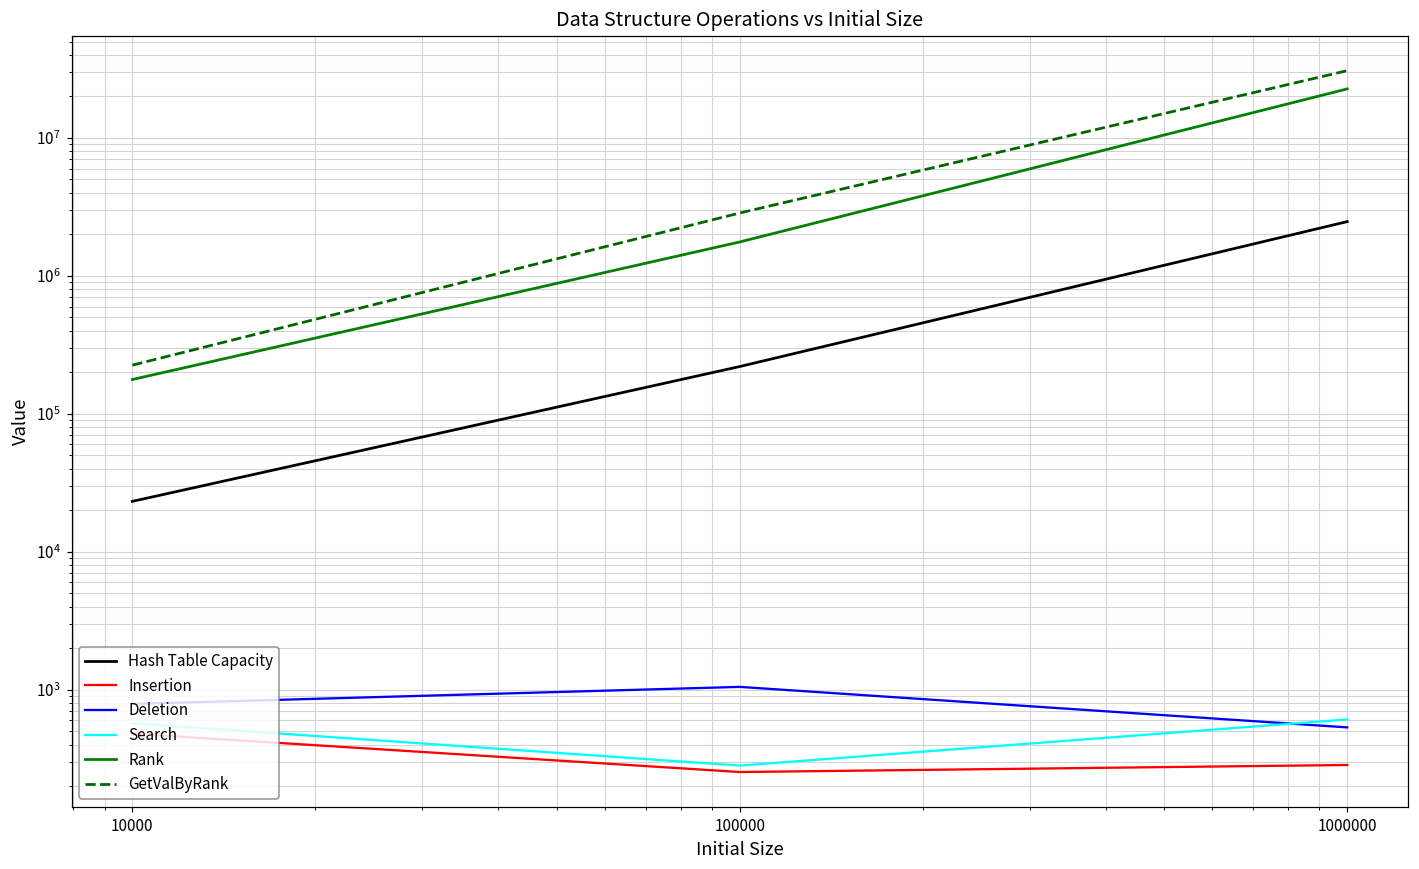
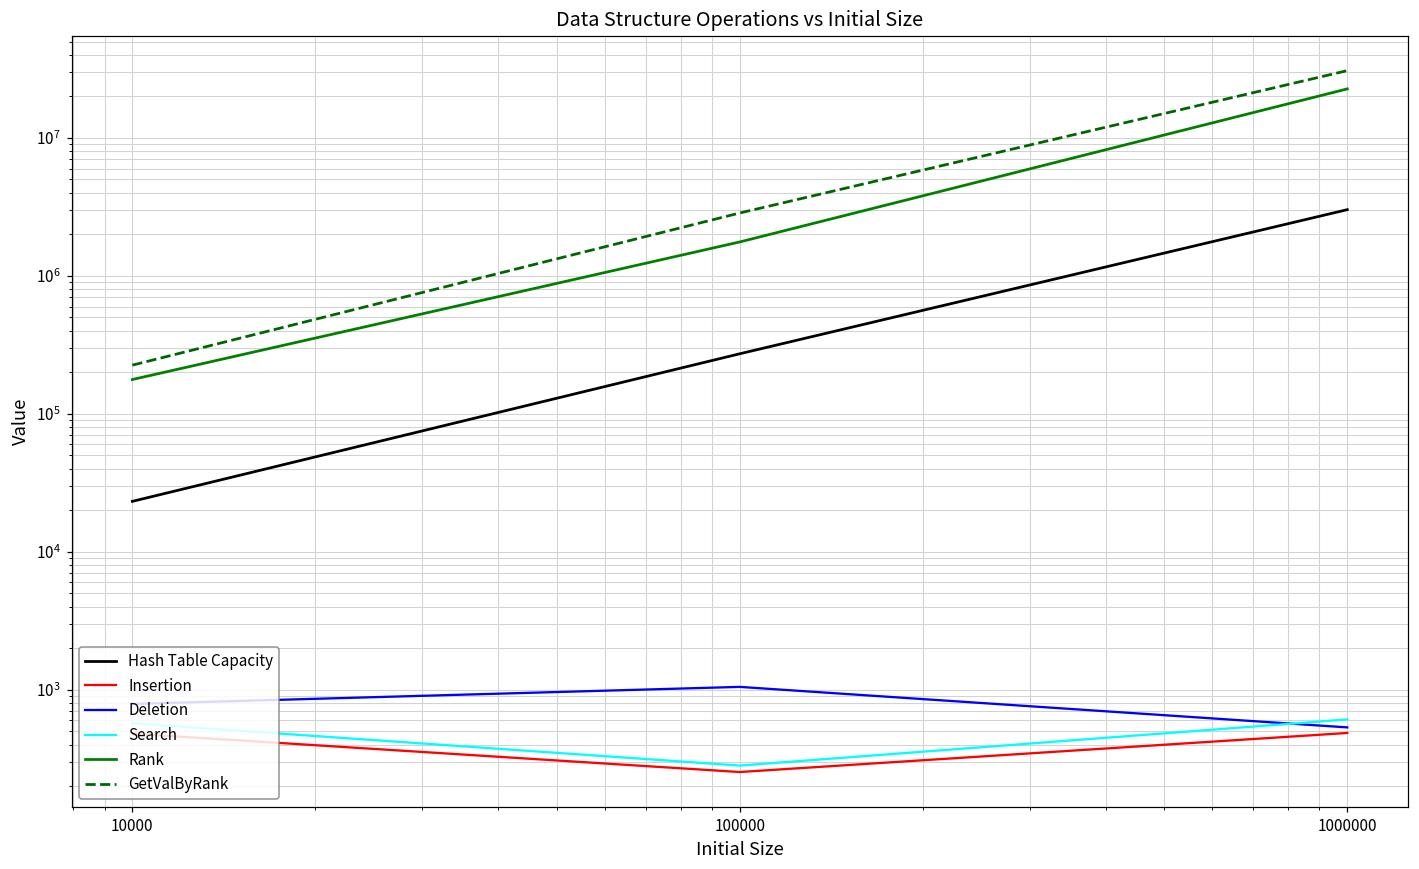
  {
    "Hash Table Capacity": {
      "10000": 23000,
-     "100000": 220000,
-     "1000000": 2500000
+     "100000": 270000,
+     "1000000": 3000000
    },
    "Insertion": {
      "100000": 250,
-     "1000000": 280
+     "1000000": 490
    },
    "Deletion": {
      "100000": 1000,
      "1000000": 530
    },
    "Search": {
      "100000": 280,
      "1000000": 600
    }
  }
